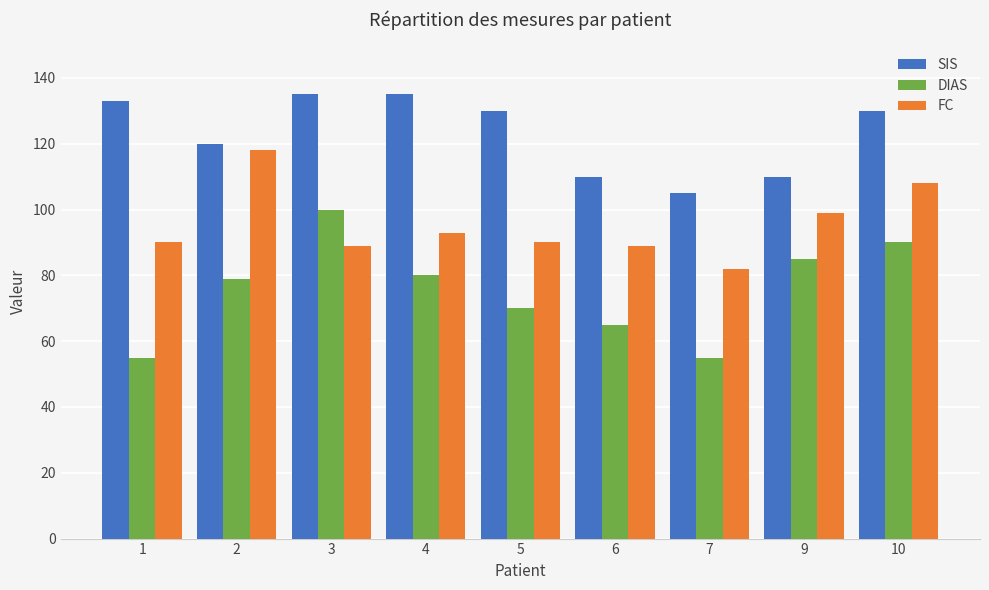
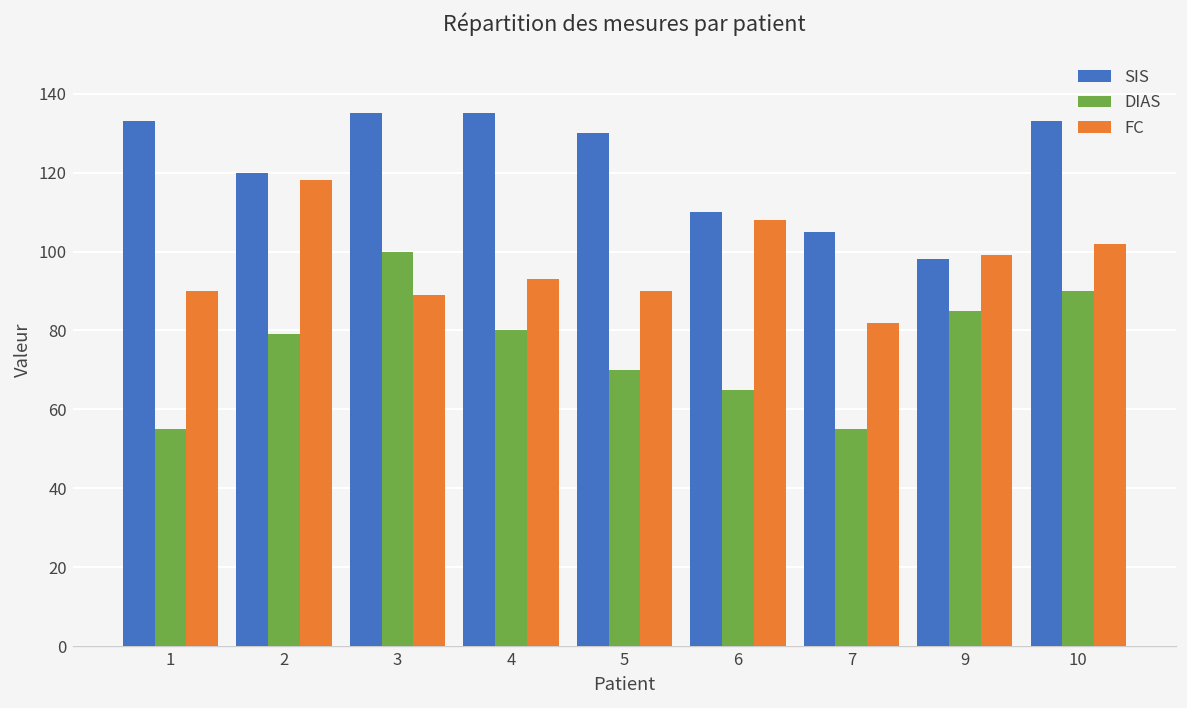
  {
    "SIS": {
      "1": 133,
      "2": 120,
      "3": 135,
      "4": 135,
      "5": 130,
      "6": 110,
      "7": 105,
-     "9": 110,
-     "10": 130
+     "9": 98,
+     "10": 133
    },
    "DIAS": {
      "1": 55,
      "2": 79,
      "3": 100,
      "4": 80,
      "5": 70,
      "6": 65,
      "7": 55,
      "9": 85,
      "10": 90
    },
    "FC": {
      "1": 90,
      "2": 118,
      "3": 89,
      "4": 93,
      "5": 90,
-     "6": 89,
+     "6": 108,
      "7": 82,
      "9": 99,
-     "10": 108
+     "10": 102
    }
  }
